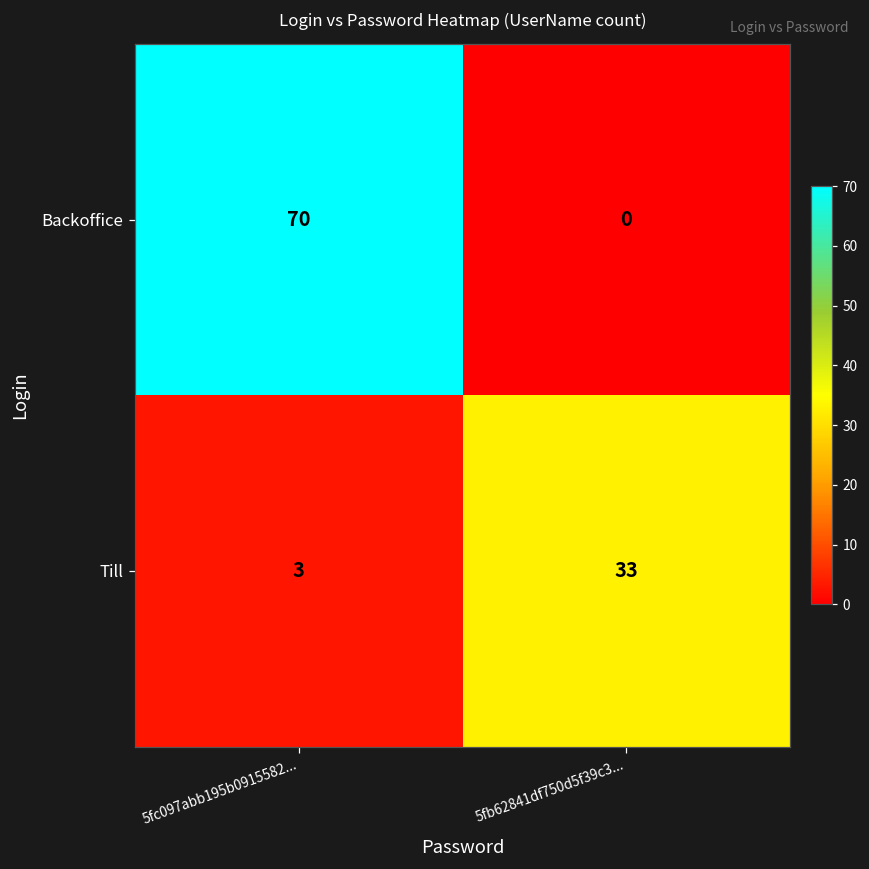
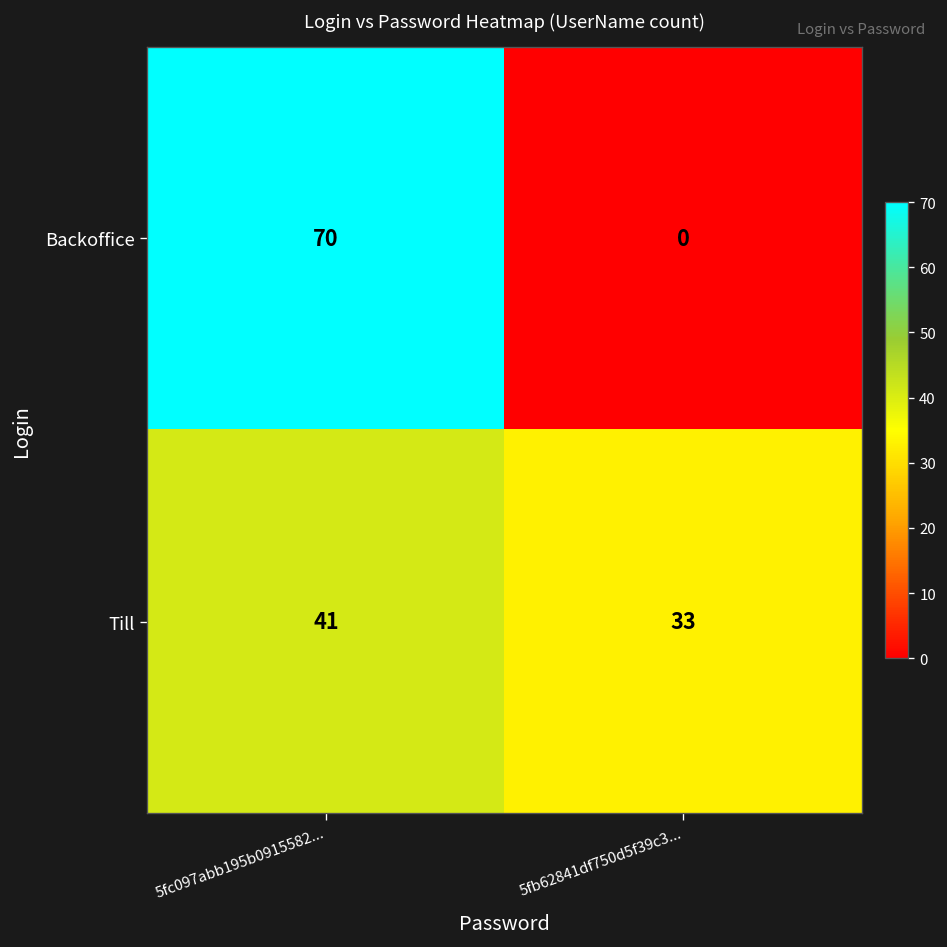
  {
    "Backoffice": {
      "5fc097abb195b0915582...": 70,
      "5fb62841df750d5f39c3...": 0
    },
    "Till": {
-     "5fc097abb195b0915582...": 3,
+     "5fc097abb195b0915582...": 41,
      "5fb62841df750d5f39c3...": 33
    }
  }
